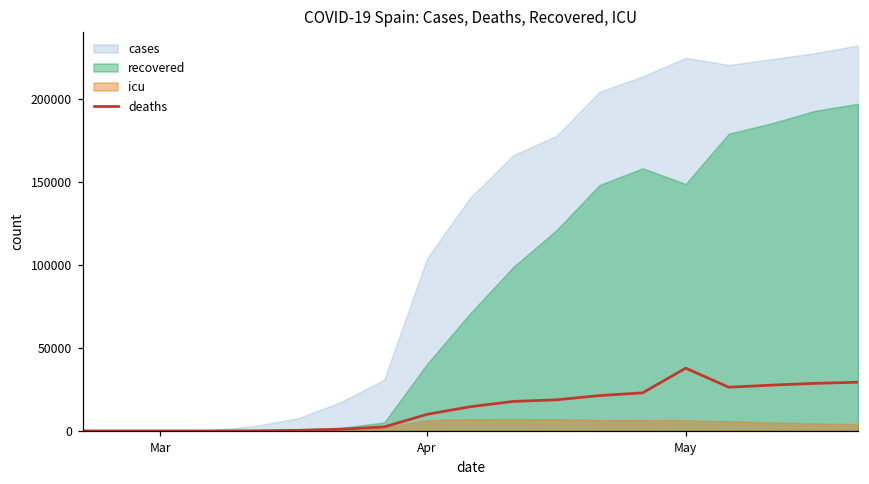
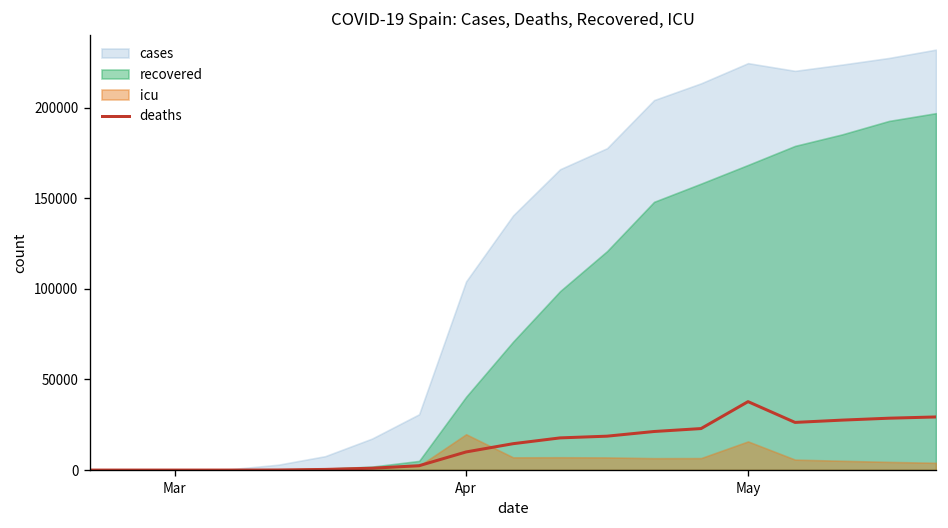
  {
    "deaths": {
      "Apr": 10000,
      "May": 38000
    },
    "cases": {
      "Apr": 104000,
      "May": 225000
    },
    "recovered": {
      "Apr": 40000,
-     "May": 149000
+     "May": 168000
    },
    "icu": {
-     "Apr": 6000,
-     "May": 6000
+     "Apr": 20000,
+     "May": 16000
    }
  }
